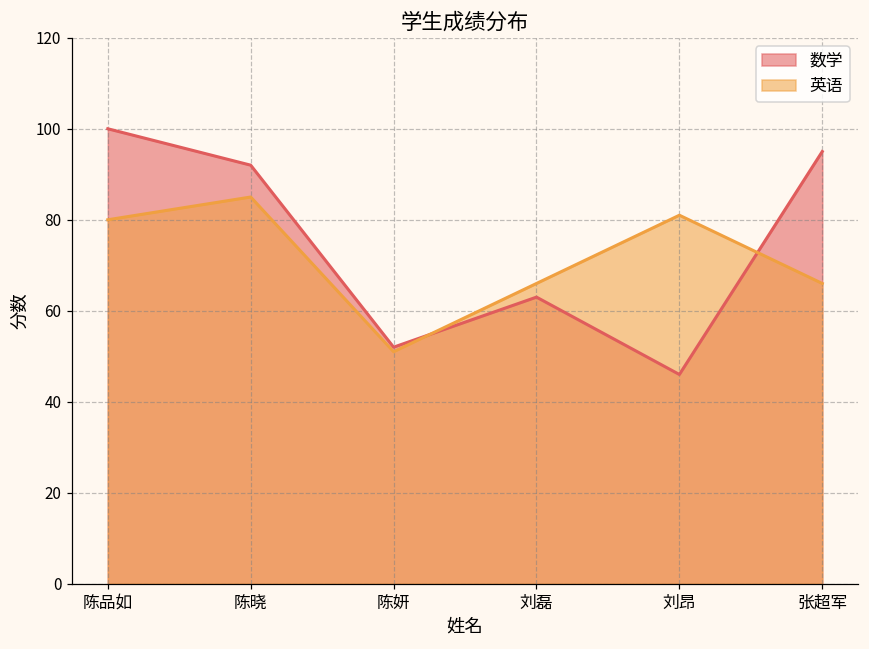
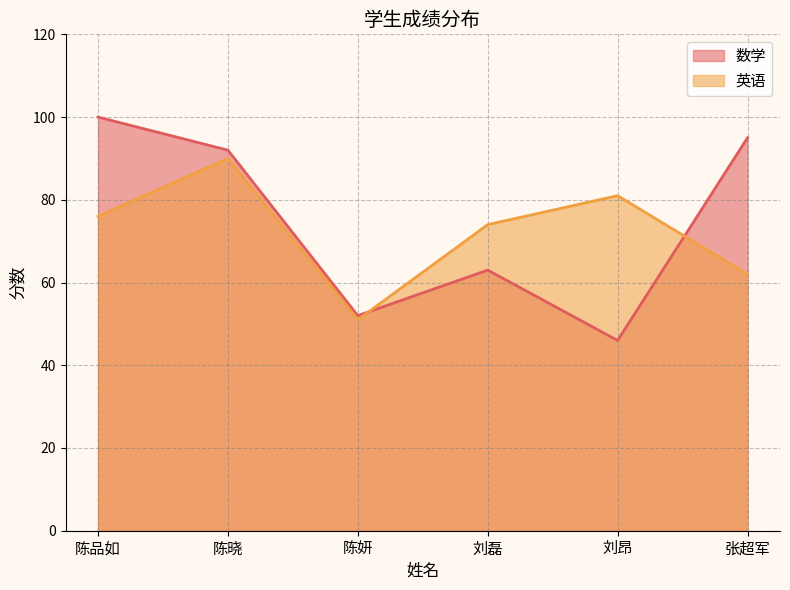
  {
    "数学": {
      "陈品如": 100,
      "陈晓": 92,
      "陈妍": 52,
      "刘磊": 63,
      "刘昂": 46,
      "张超军": 95
    },
    "英语": {
-     "陈品如": 80,
-     "陈晓": 85,
+     "陈品如": 76,
+     "陈晓": 90,
      "陈妍": 51,
-     "刘磊": 66,
+     "刘磊": 74,
      "刘昂": 81,
-     "张超军": 66
+     "张超军": 62
    }
  }
